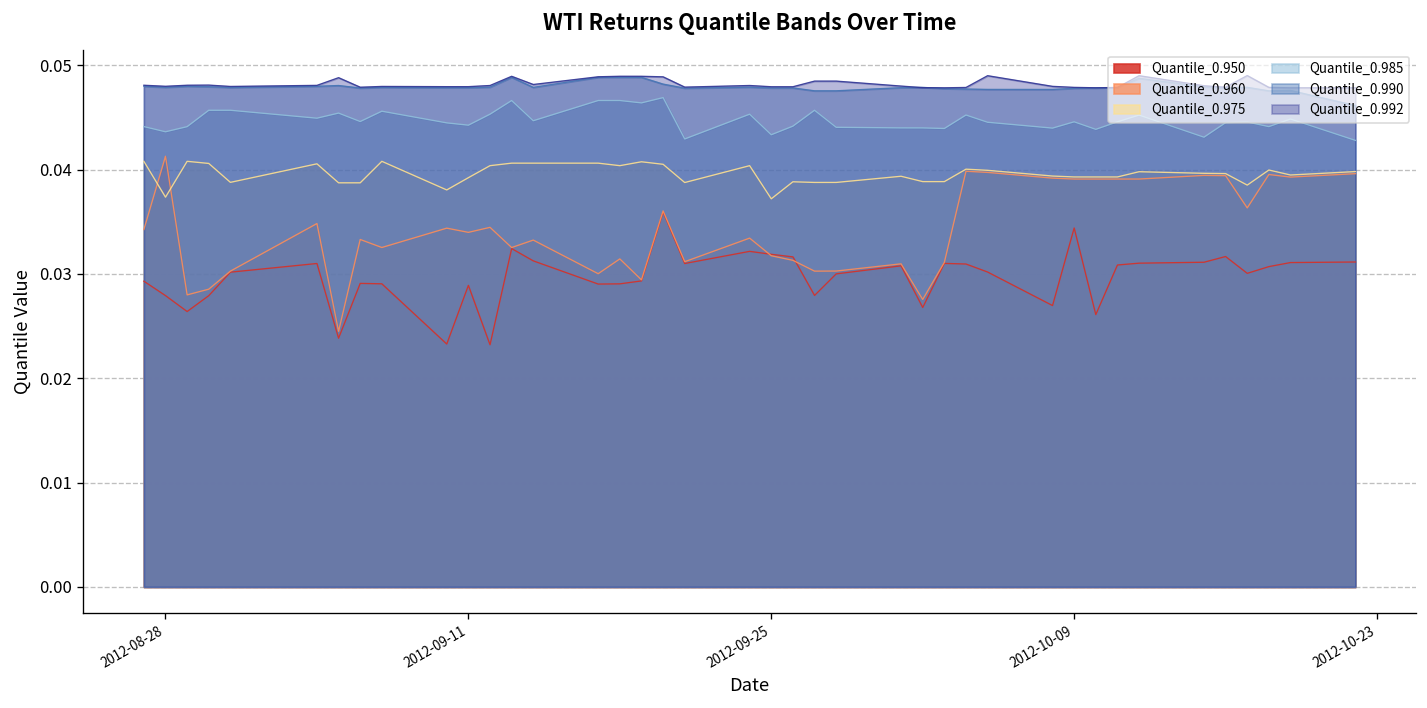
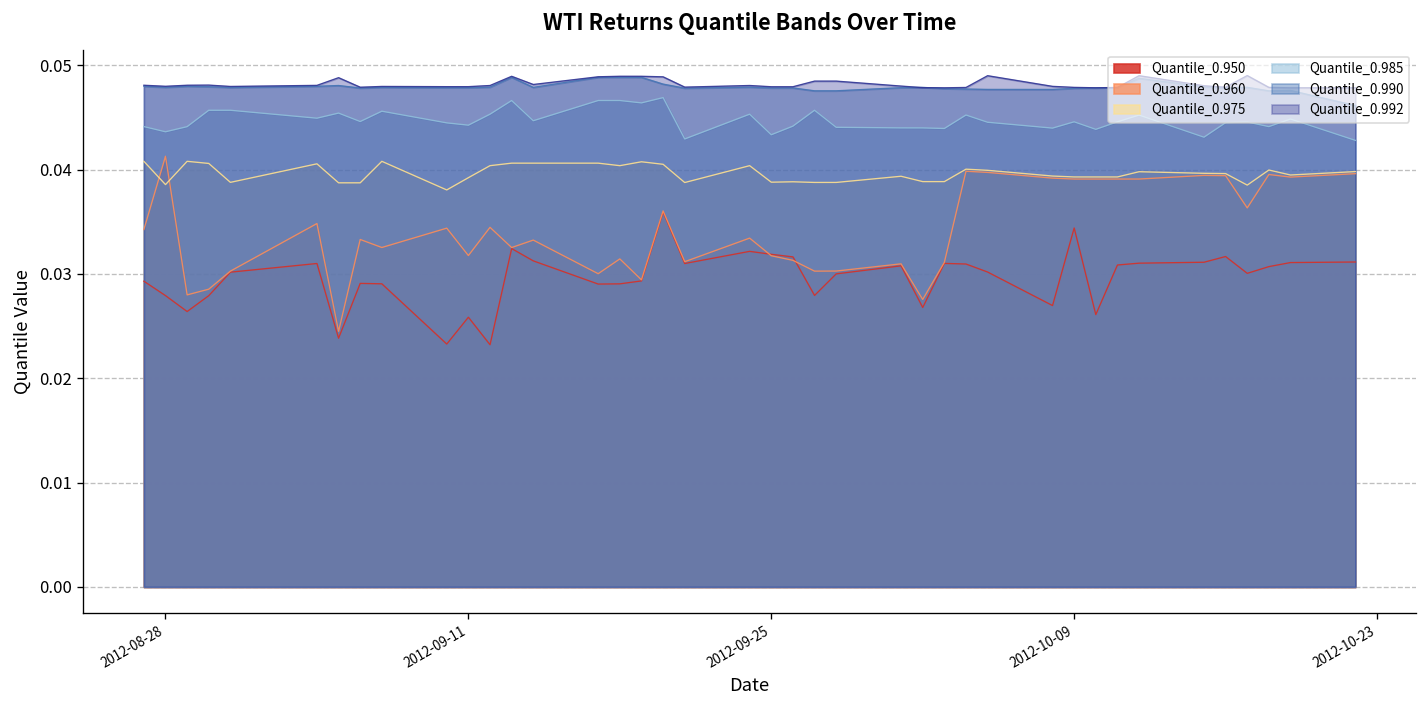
  {
    "Quantile_0.950": {
      "2012-08-28": 0.028,
-     "2012-09-11": 0.029,
+     "2012-09-11": 0.026,
      "2012-10-09": 0.034
    },
    "Quantile_0.960": {
      "2012-08-28": 0.041,
-     "2012-09-11": 0.034
+     "2012-09-11": 0.032
    },
    "Quantile_0.975": {
-     "2012-08-28": 0.037,
+     "2012-08-28": 0.039,
      "2012-09-11": 0.039,
-     "2012-09-25": 0.037
+     "2012-09-25": 0.039
    }
  }
